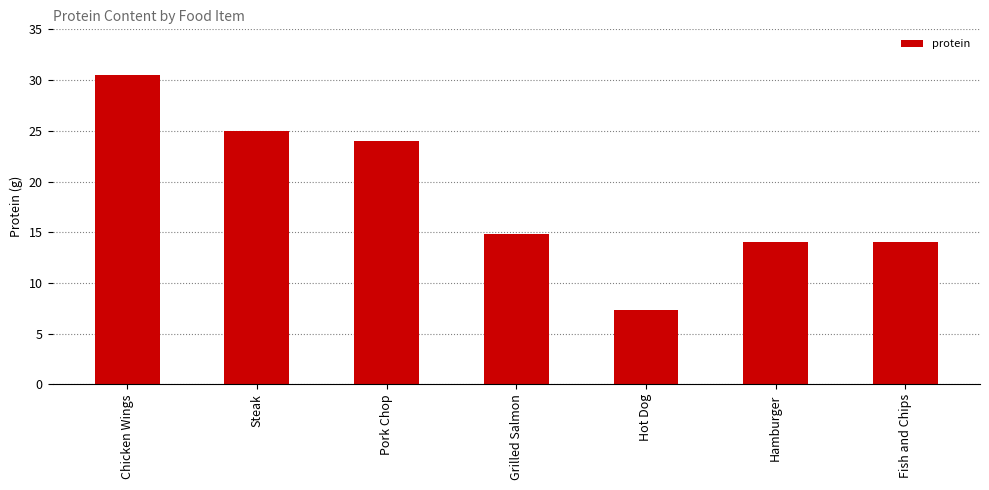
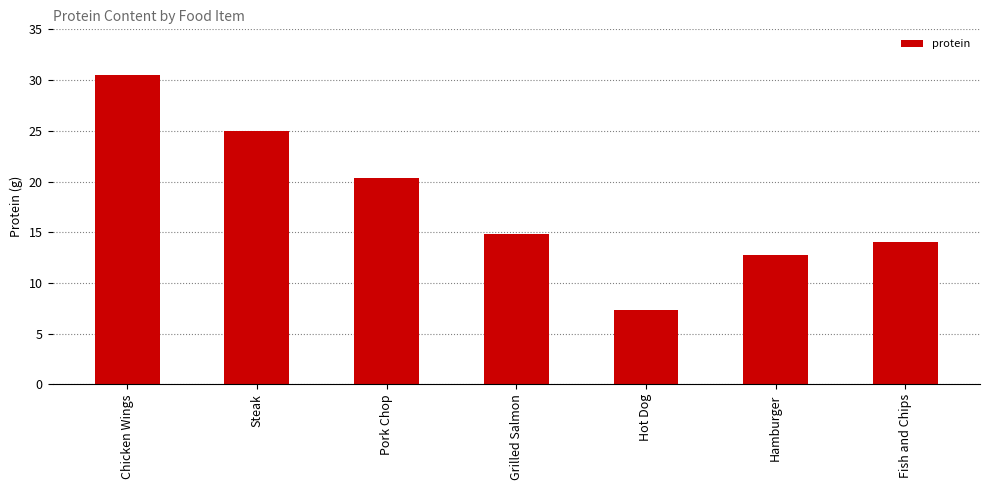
  {
    "Chicken Wings": 30.5,
    "Steak": 25.0,
-   "Pork Chop": 24.0,
+   "Pork Chop": 20.3,
    "Grilled Salmon": 14.8,
    "Hot Dog": 7.3,
-   "Hamburger": 14.0,
+   "Hamburger": 12.8,
    "Fish and Chips": 14.0
  }
